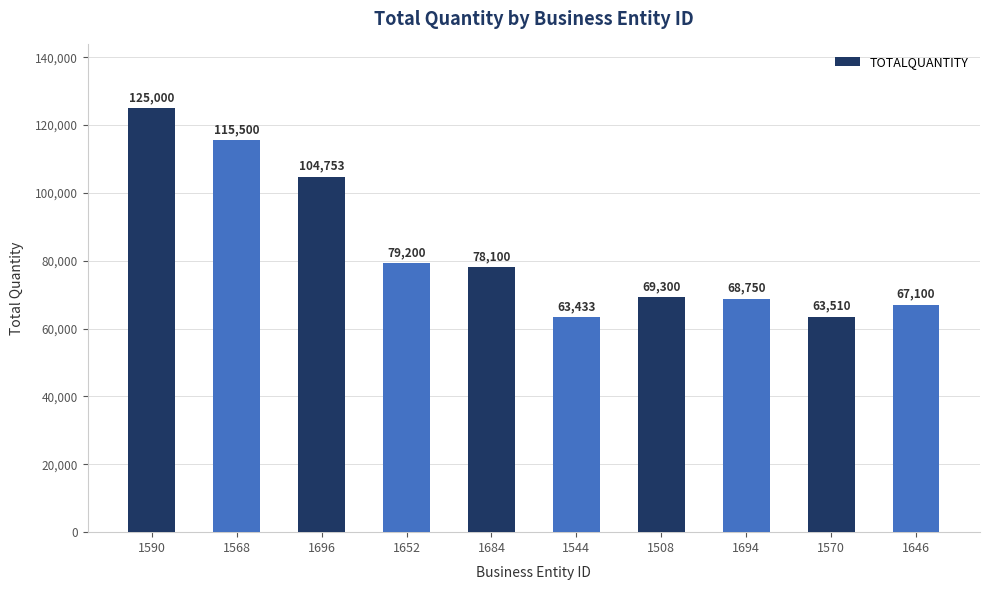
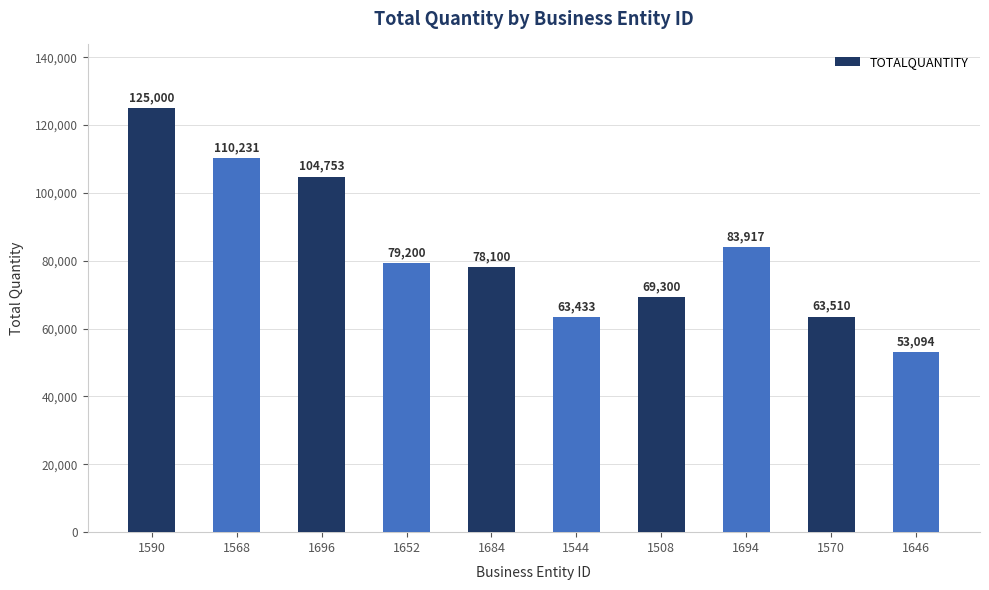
  {
    "1590": "125,000",
-   "1568": "115,500",
+   "1568": "110,231",
    "1696": "104,753",
    "1652": "79,200",
    "1684": "78,100",
    "1544": "63,433",
    "1508": "69,300",
-   "1694": "68,750",
+   "1694": "83,917",
    "1570": "63,510",
-   "1646": "67,100"
+   "1646": "53,094"
  }
